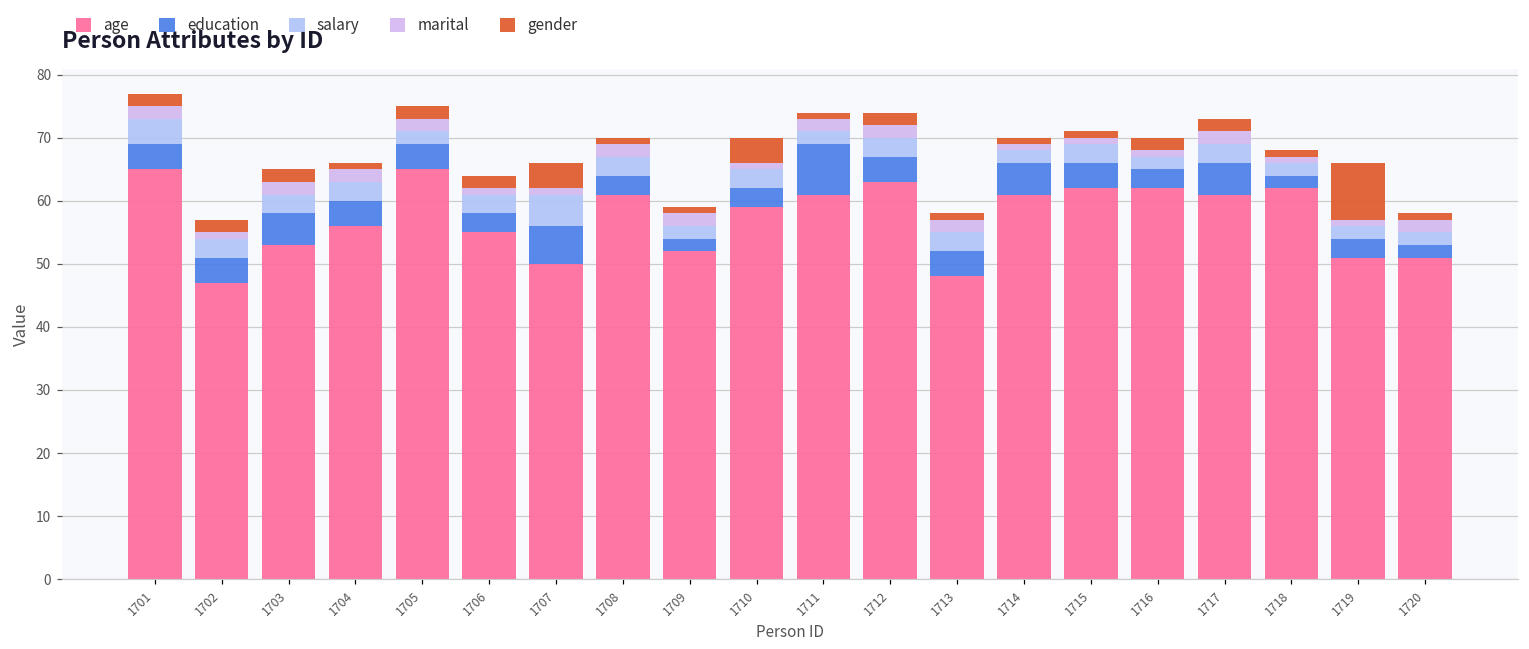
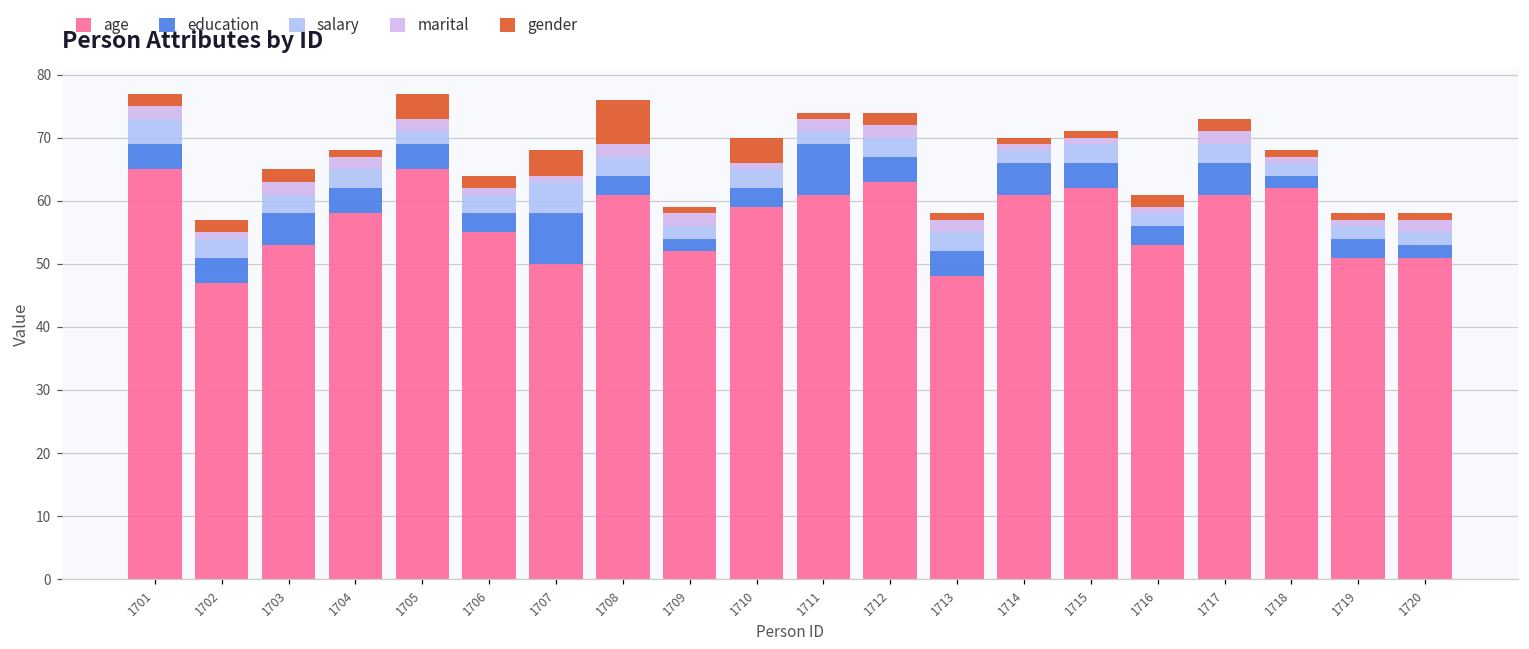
  {
    "age": {
      "1701": 65,
      "1702": 47,
      "1703": 53,
-     "1704": 56,
+     "1704": 58,
      "1705": 65,
      "1706": 55,
      "1707": 50,
      "1708": 61,
      "1709": 52,
      "1710": 59,
      "1711": 61,
      "1712": 63,
      "1713": 48,
      "1714": 61,
      "1715": 62,
-     "1716": 62,
+     "1716": 53,
      "1717": 61,
      "1718": 62,
      "1719": 51,
      "1720": 51
    },
    "education": {
      "1701": 4,
      "1702": 4,
      "1703": 5,
      "1704": 4,
      "1705": 4,
      "1706": 3,
-     "1707": 6,
+     "1707": 8,
      "1708": 3,
      "1709": 2,
      "1710": 3,
      "1711": 8,
      "1712": 4,
      "1713": 4,
      "1714": 5,
      "1715": 4,
      "1716": 3,
      "1717": 5,
      "1718": 2,
      "1719": 3,
      "1720": 2
    },
    "gender": {
      "1701": 2,
      "1702": 2,
      "1703": 2,
      "1704": 1,
-     "1705": 2,
+     "1705": 4,
      "1706": 2,
      "1707": 4,
-     "1708": 1,
+     "1708": 7,
      "1709": 1,
      "1710": 4,
      "1711": 1,
      "1712": 2,
      "1713": 1,
      "1714": 1,
      "1715": 1,
      "1716": 2,
      "1717": 2,
      "1718": 1,
-     "1719": 9,
+     "1719": 1,
      "1720": 1
    }
  }
